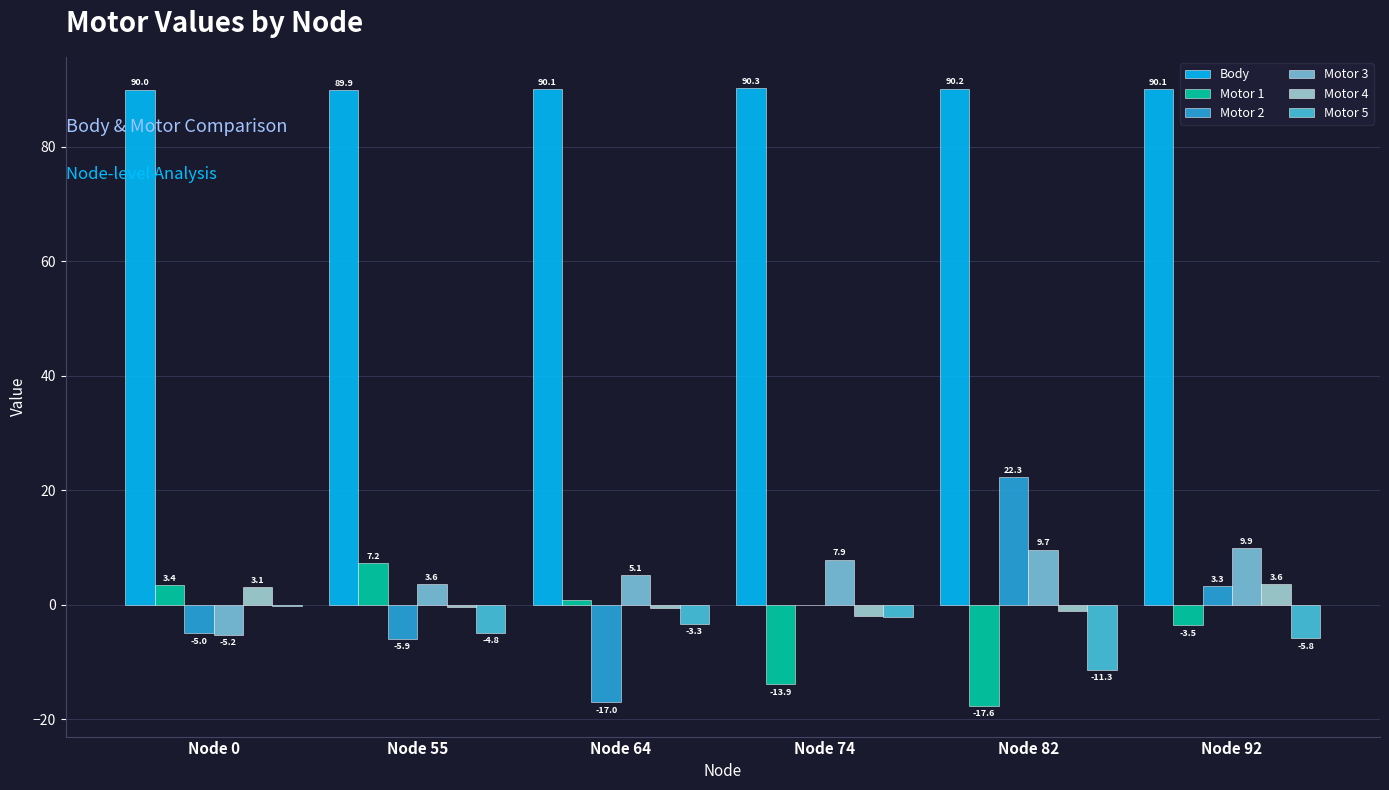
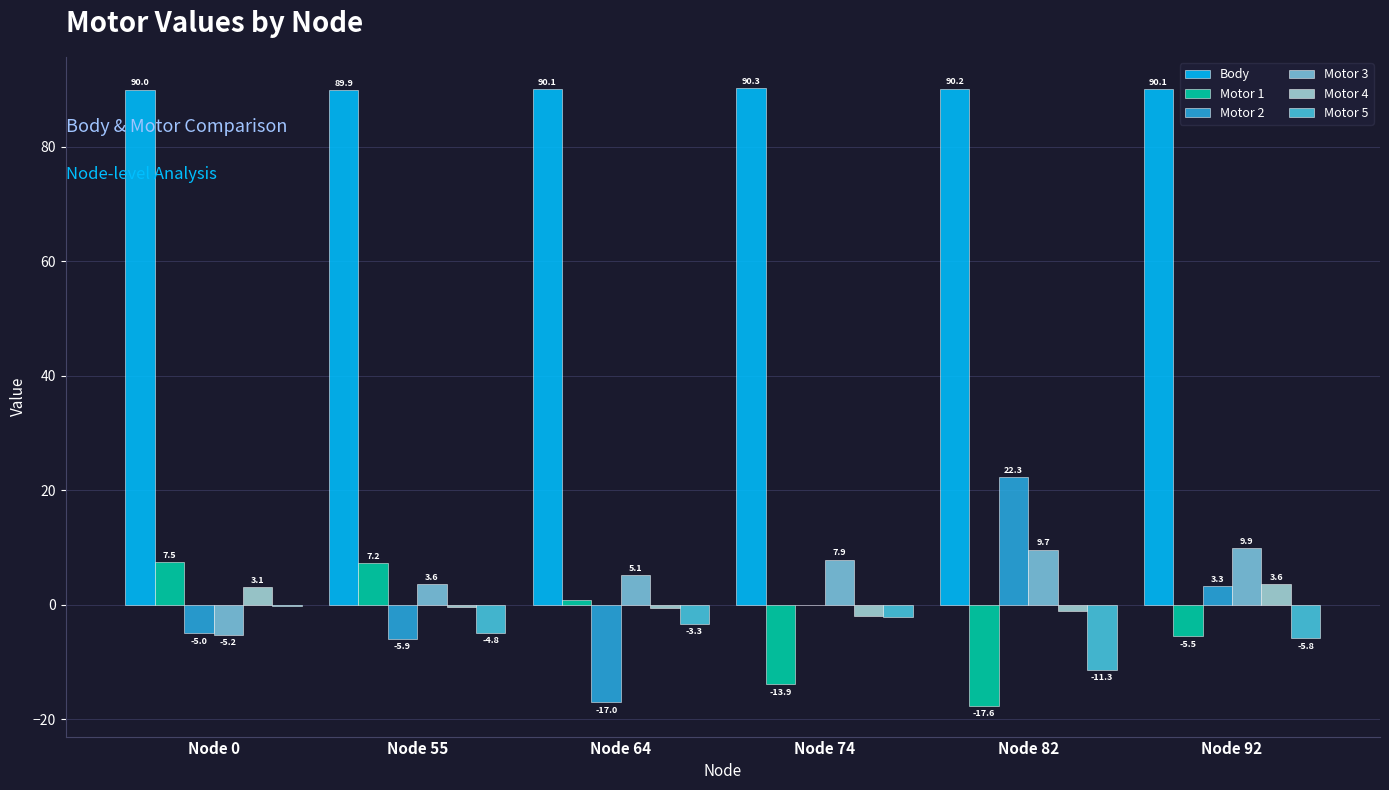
  {
    "Motor 1": {
-     "Node 0": 3.4,
+     "Node 0": 7.5,
      "Node 55": 7.2,
      "Node 74": -13.9,
      "Node 82": -17.6,
-     "Node 92": -3.5
+     "Node 92": -5.5
    }
  }
